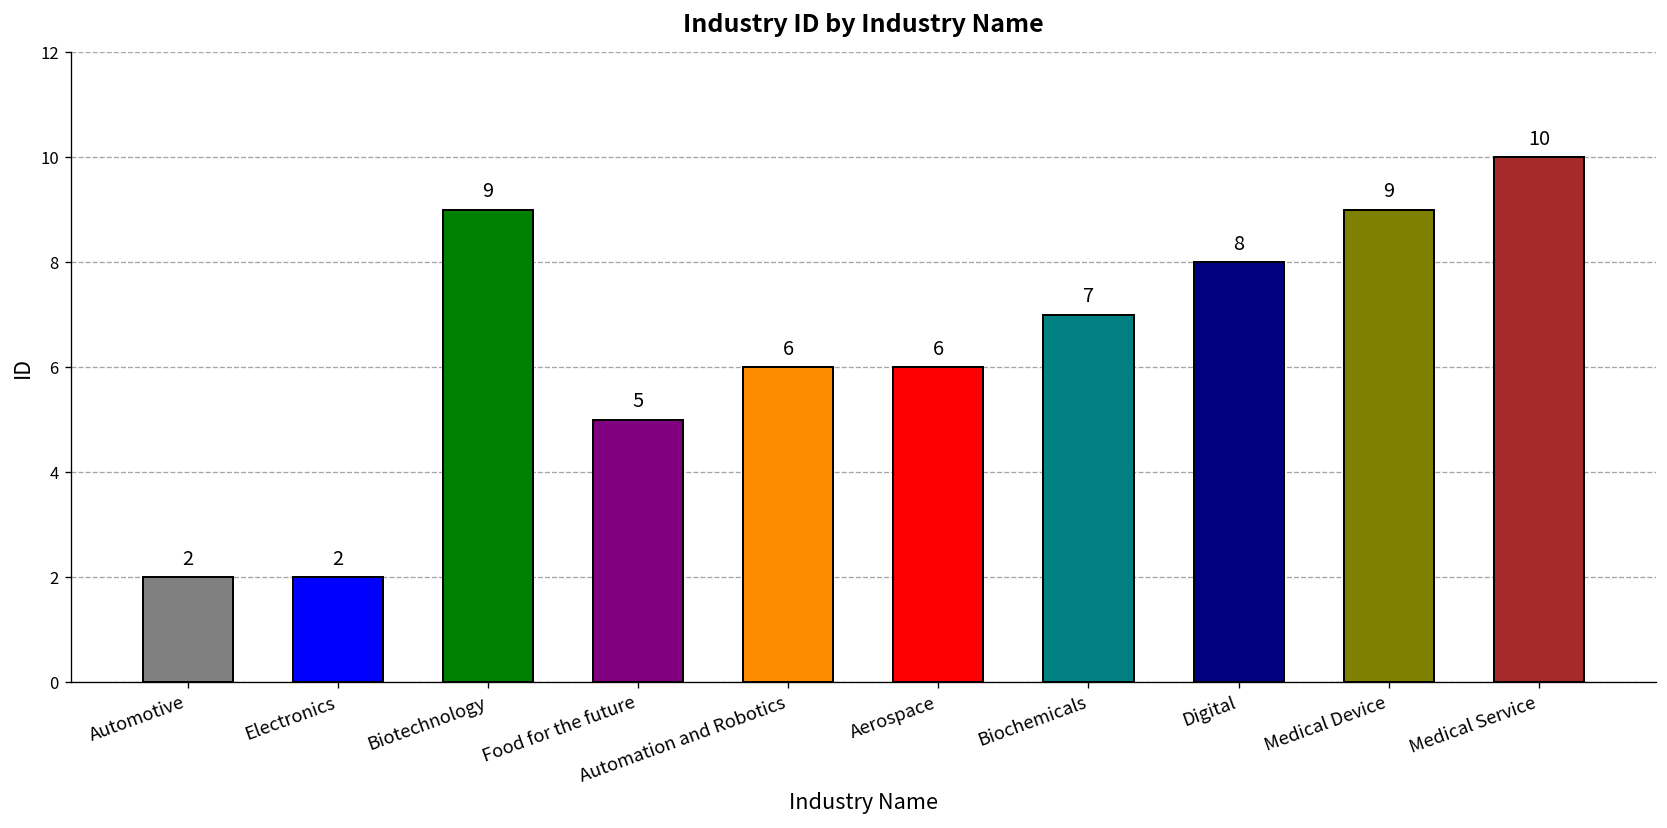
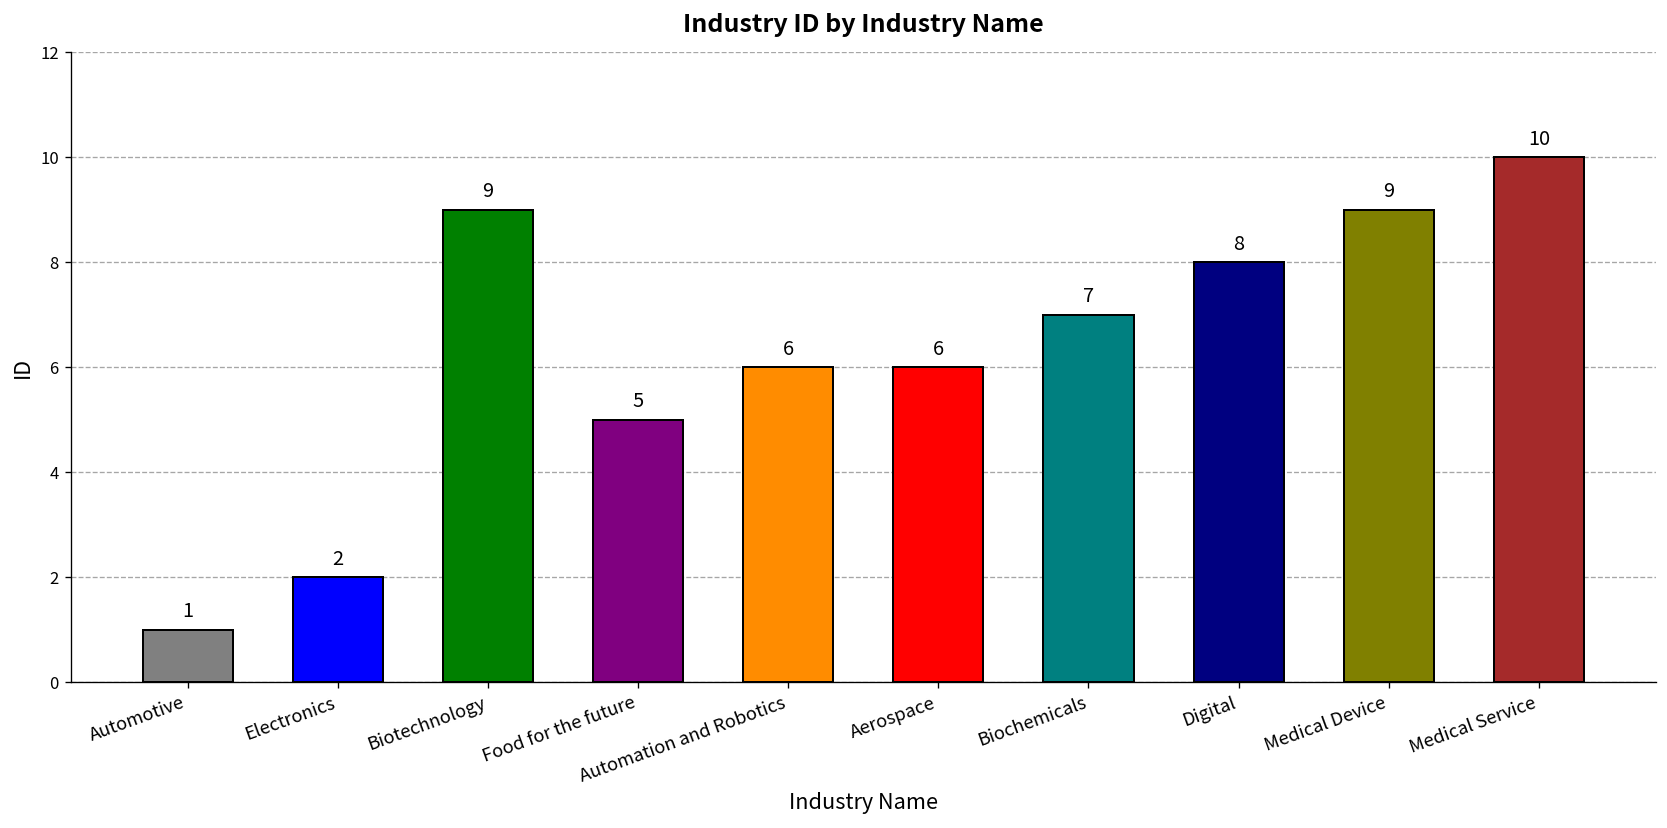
  {
-   "Automotive": 2,
+   "Automotive": 1,
    "Electronics": 2,
    "Biotechnology": 9,
    "Food for the future": 5,
    "Automation and Robotics": 6,
    "Aerospace": 6,
    "Biochemicals": 7,
    "Digital": 8,
    "Medical Device": 9,
    "Medical Service": 10
  }
